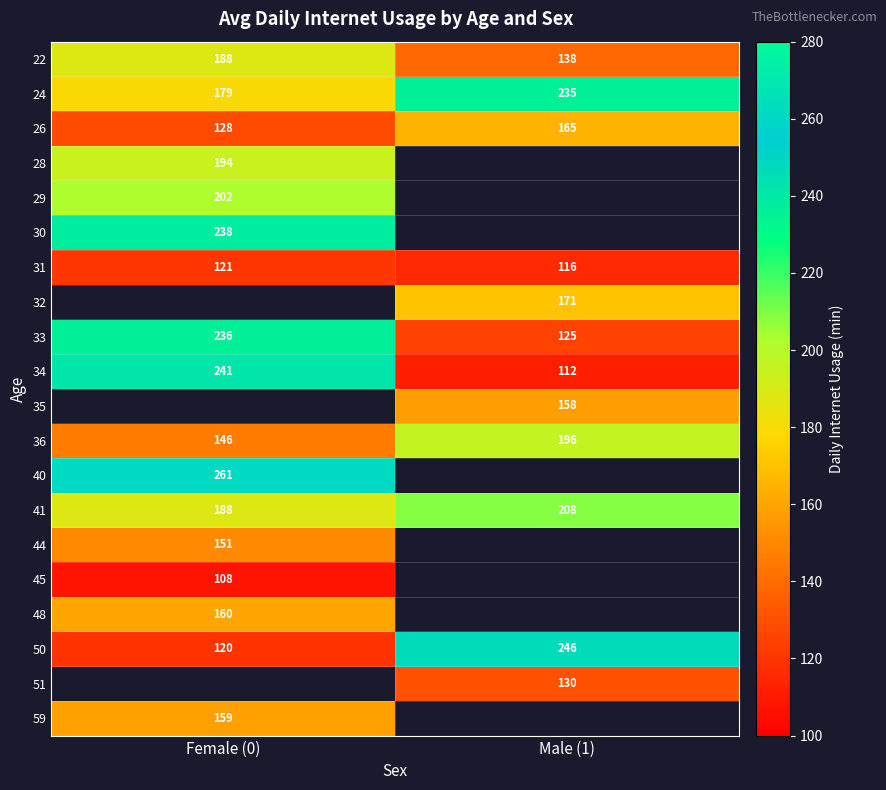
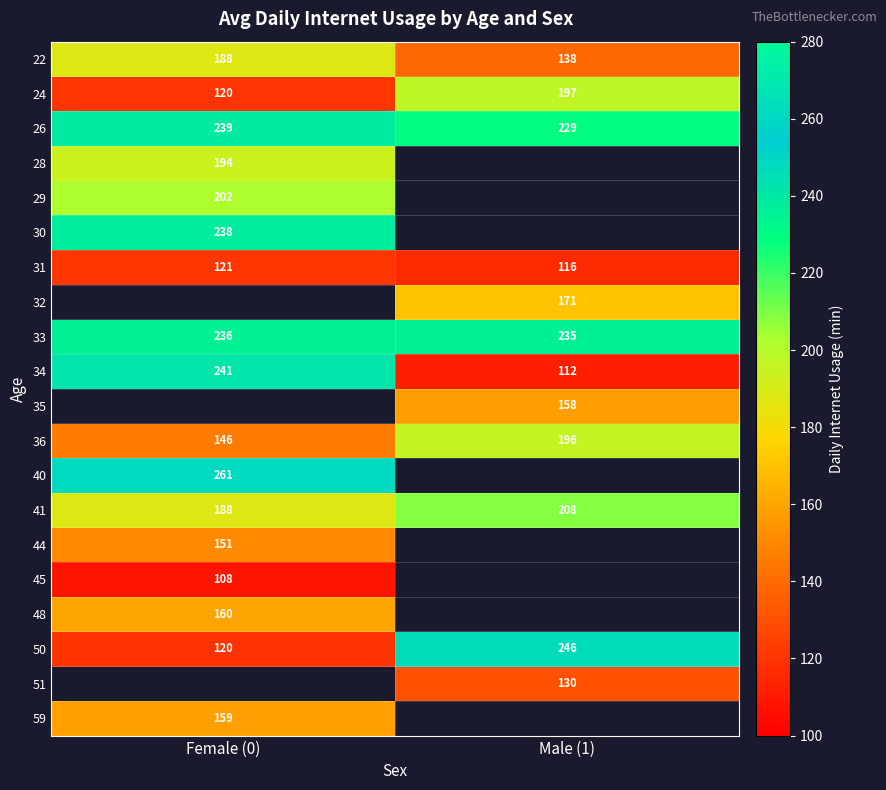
  {
    "22": {
      "Female (0)": 188,
      "Male (1)": 138
    },
    "24": {
-     "Female (0)": 179,
-     "Male (1)": 235
+     "Female (0)": 120,
+     "Male (1)": 197
    },
    "26": {
-     "Female (0)": 128,
-     "Male (1)": 165
+     "Female (0)": 239,
+     "Male (1)": 229
    },
    "28": {
      "Female (0)": 194
    },
    "29": {
      "Female (0)": 202
    },
    "30": {
      "Female (0)": 238
    },
    "31": {
      "Female (0)": 121,
      "Male (1)": 116
    },
    "32": {
      "Male (1)": 171
    },
    "33": {
      "Female (0)": 236,
-     "Male (1)": 125
+     "Male (1)": 235
    },
    "34": {
      "Female (0)": 241,
      "Male (1)": 112
    },
    "35": {
      "Male (1)": 158
    },
    "36": {
      "Female (0)": 146,
      "Male (1)": 196
    },
    "40": {
      "Female (0)": 261
    },
    "41": {
      "Female (0)": 188,
      "Male (1)": 208
    },
    "44": {
      "Female (0)": 151
    },
    "45": {
      "Female (0)": 108
    },
    "48": {
      "Female (0)": 160
    },
    "50": {
      "Female (0)": 120,
      "Male (1)": 246
    },
    "51": {
      "Male (1)": 130
    },
    "59": {
      "Female (0)": 159
    }
  }
